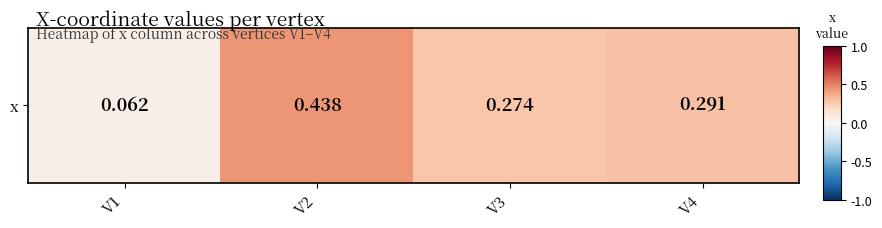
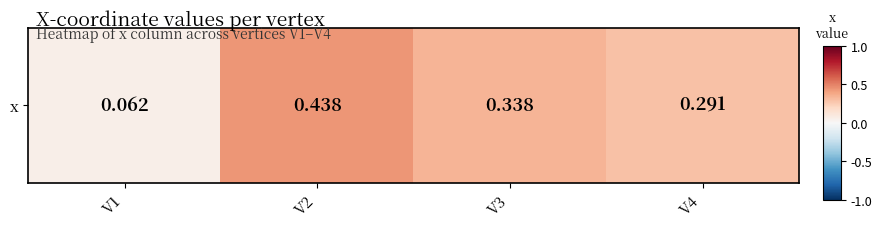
  {
    "x": {
      "V1": 0.062,
      "V2": 0.438,
-     "V3": 0.274,
+     "V3": 0.338,
      "V4": 0.291
    }
  }
